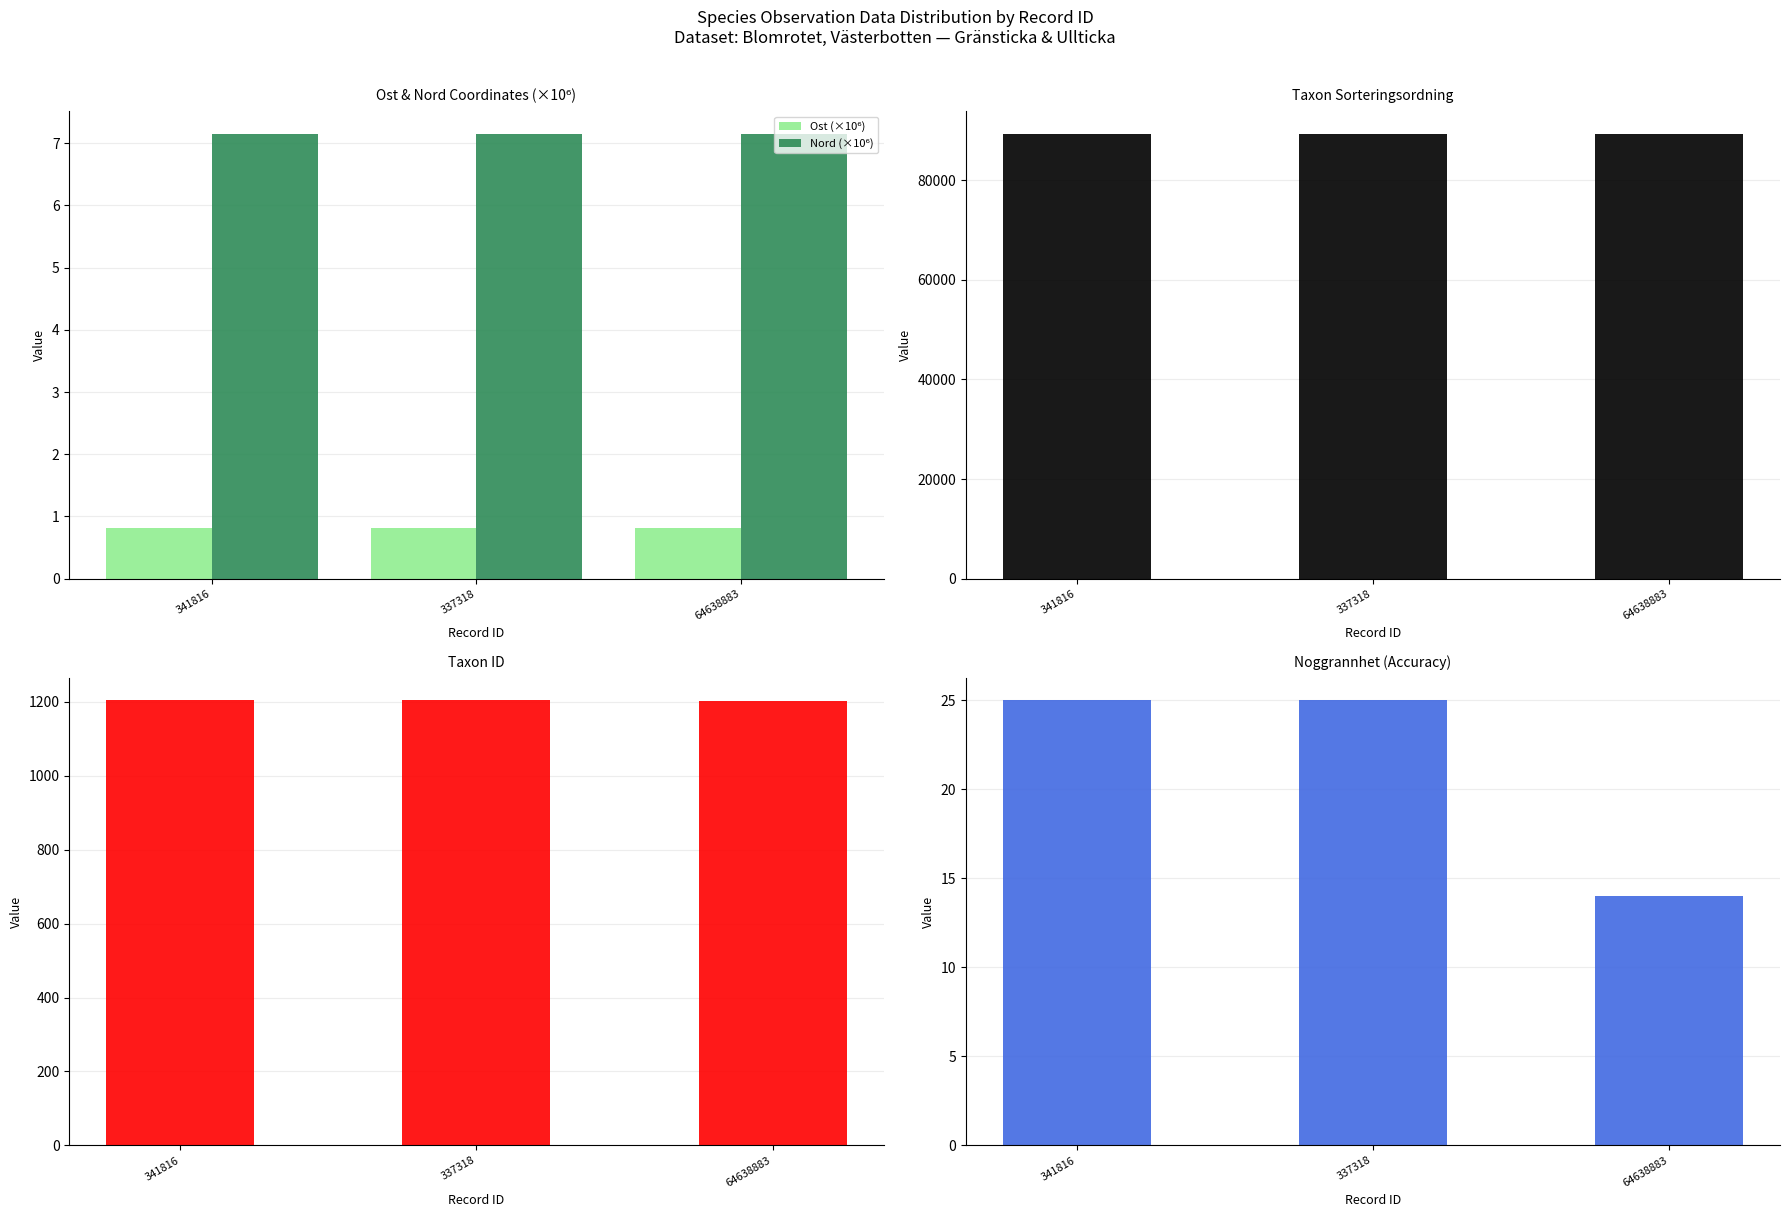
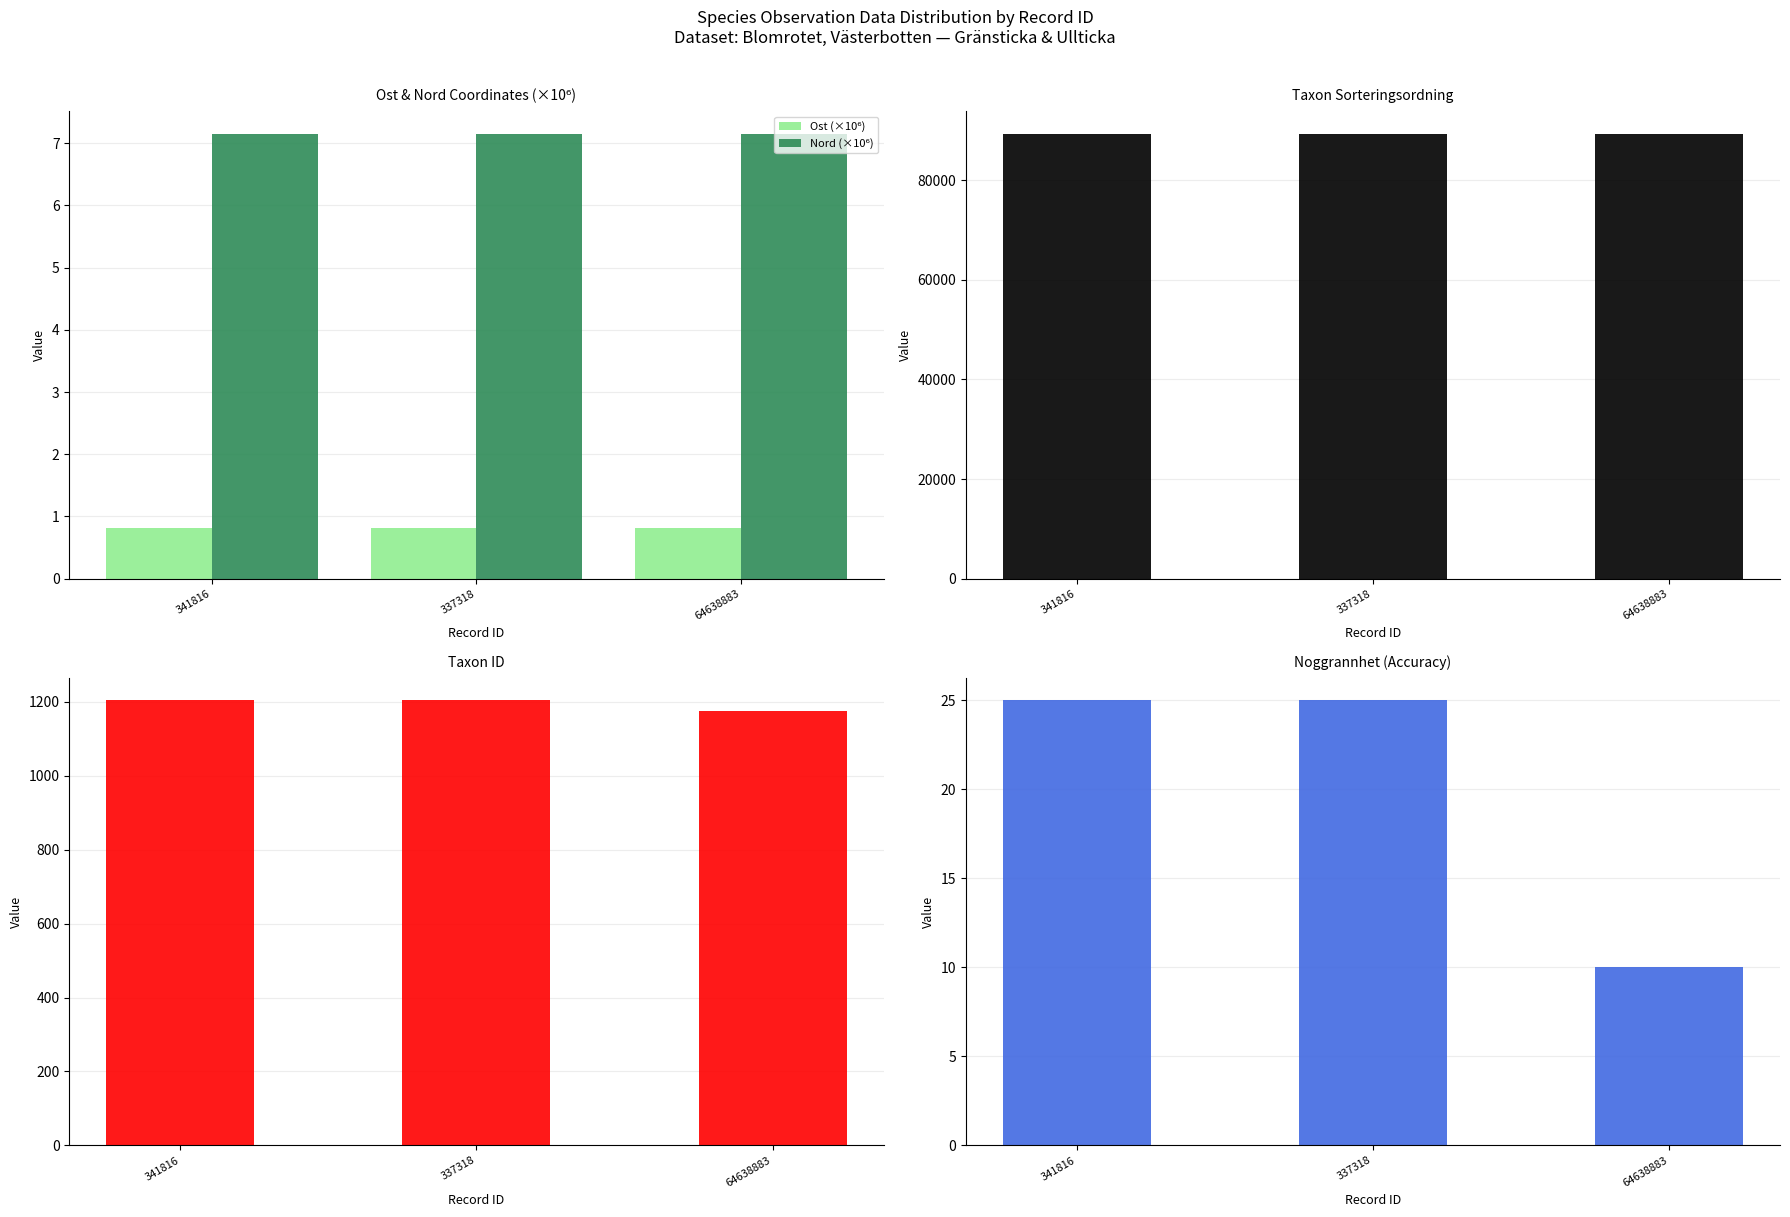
  {
    "Ost & Nord Coordinates (×10⁶)": {
      "Ost (×10⁶)": {
        "341816": 0.8,
        "337318": 0.8,
        "64638883": 0.8
      },
      "Nord (×10⁶)": {
        "341816": 7.2,
        "337318": 7.2
      }
    },
    "Taxon Sorteringsordning": {
      "341816": 89000,
      "337318": 89000,
      "64638883": 89000
    },
    "Taxon ID": {
      "341816": 1200,
      "337318": 1200,
-     "64638883": 1200
+     "64638883": 1180
    },
    "Noggrannhet (Accuracy)": {
      "341816": 25,
      "337318": 25,
-     "64638883": 14
+     "64638883": 10
    }
  }
